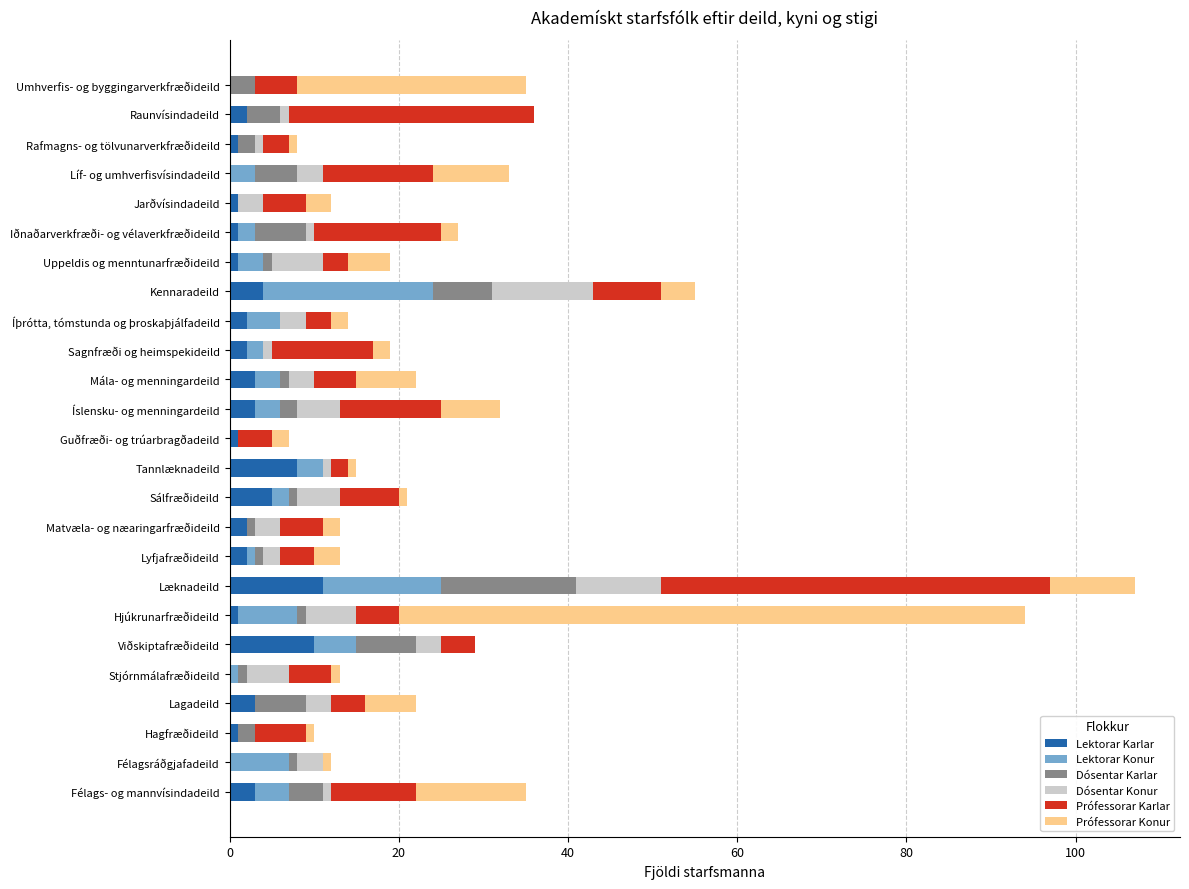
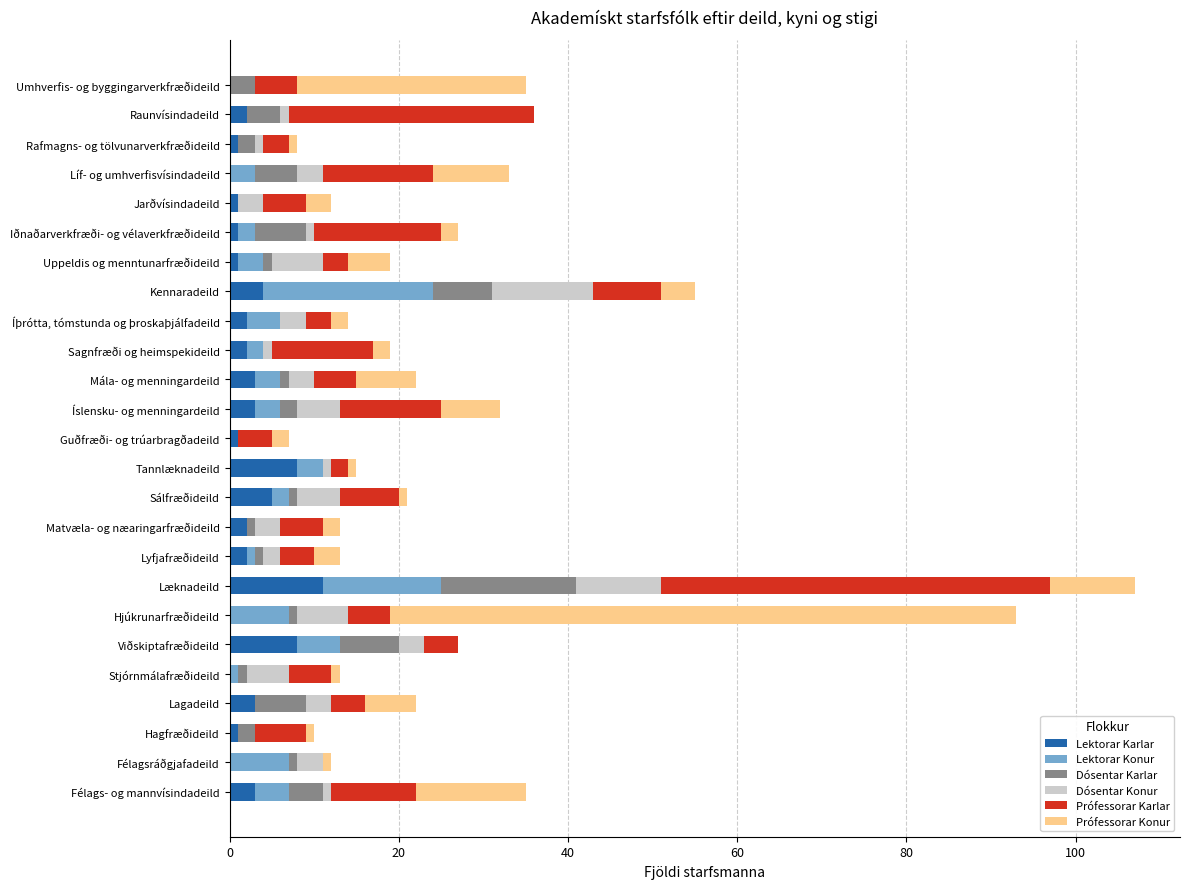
  {
    "Lektorar Karlar": {
      "Umhverfis- og byggingarverkfræðideild": 0,
      "Raunvísindadeild": 2,
      "Rafmagns- og tölvunarverkfræðideild": 1,
      "Líf- og umhverfisvísindadeild": 0,
      "Jarðvísindadeild": 1,
      "Iðnaðarverkfræði- og vélaverkfræðideild": 1,
      "Uppeldis og menntunarfræðideild": 1,
      "Kennaradeild": 4,
      "Íþrótta, tómstunda og þroskaþjálfadeild": 2,
      "Sagnfræði og heimspekideild": 2,
      "Mála- og menningardeild": 3,
      "Íslensku- og menningardeild": 3,
      "Guðfræði- og trúarbragðadeild": 1,
      "Tannlæknadeild": 8,
      "Sálfræðideild": 5,
      "Matvæla- og næaringarfræðideild": 2,
      "Lyfjafræðideild": 2,
      "Læknadeild": 11,
-     "Hjúkrunarfræðideild": 1,
-     "Viðskiptafræðideild": 10,
+     "Hjúkrunarfræðideild": 0,
+     "Viðskiptafræðideild": 8,
      "Stjórnmálafræðideild": 0,
      "Lagadeild": 3,
      "Hagfræðideild": 1,
      "Félagsráðgjafadeild": 0,
      "Félags- og mannvísindadeild": 3
    },
    "Lektorar Konur": {
      "Umhverfis- og byggingarverkfræðideild": 0,
      "Raunvísindadeild": 0,
      "Rafmagns- og tölvunarverkfræðideild": 0,
      "Líf- og umhverfisvísindadeild": 3,
      "Jarðvísindadeild": 0,
      "Iðnaðarverkfræði- og vélaverkfræðideild": 2,
      "Uppeldis og menntunarfræðideild": 3,
      "Kennaradeild": 20,
      "Íþrótta, tómstunda og þroskaþjálfadeild": 4,
      "Sagnfræði og heimspekideild": 2,
      "Mála- og menningardeild": 3,
      "Íslensku- og menningardeild": 3,
      "Guðfræði- og trúarbragðadeild": 0,
      "Tannlæknadeild": 3,
      "Sálfræðideild": 2,
      "Matvæla- og næaringarfræðideild": 0,
      "Lyfjafræðideild": 1,
      "Læknadeild": 14,
      "Hjúkrunarfræðideild": 7,
      "Viðskiptafræðideild": 5,
      "Stjórnmálafræðideild": 1,
      "Lagadeild": 0,
      "Hagfræðideild": 0,
      "Félagsráðgjafadeild": 7,
      "Félags- og mannvísindadeild": 4
    },
    "Dósentar Karlar": {
      "Umhverfis- og byggingarverkfræðideild": 3,
      "Raunvísindadeild": 4,
      "Rafmagns- og tölvunarverkfræðideild": 2,
      "Líf- og umhverfisvísindadeild": 5,
      "Jarðvísindadeild": 0,
      "Iðnaðarverkfræði- og vélaverkfræðideild": 6,
      "Uppeldis og menntunarfræðideild": 1,
      "Kennaradeild": 7,
      "Íþrótta, tómstunda og þroskaþjálfadeild": 0,
      "Sagnfræði og heimspekideild": 0,
      "Mála- og menningardeild": 1,
      "Íslensku- og menningardeild": 2,
      "Guðfræði- og trúarbragðadeild": 0,
      "Tannlæknadeild": 0,
      "Sálfræðideild": 1,
      "Matvæla- og næaringarfræðideild": 1,
      "Lyfjafræðideild": 1,
      "Læknadeild": 16,
      "Hjúkrunarfræðideild": 1,
      "Viðskiptafræðideild": 7,
      "Stjórnmálafræðideild": 1,
      "Lagadeild": 6,
      "Hagfræðideild": 2,
      "Félagsráðgjafadeild": 1,
      "Félags- og mannvísindadeild": 4
    },
    "Dósentar Konur": {
      "Umhverfis- og byggingarverkfræðideild": 0,
      "Raunvísindadeild": 1,
      "Rafmagns- og tölvunarverkfræðideild": 1,
      "Líf- og umhverfisvísindadeild": 3,
      "Jarðvísindadeild": 3,
      "Iðnaðarverkfræði- og vélaverkfræðideild": 1,
      "Uppeldis og menntunarfræðideild": 6,
      "Kennaradeild": 12,
      "Íþrótta, tómstunda og þroskaþjálfadeild": 3,
      "Sagnfræði og heimspekideild": 1,
      "Mála- og menningardeild": 3,
      "Íslensku- og menningardeild": 5,
      "Guðfræði- og trúarbragðadeild": 0,
      "Tannlæknadeild": 1,
      "Sálfræðideild": 5,
      "Matvæla- og næaringarfræðideild": 3,
      "Lyfjafræðideild": 2,
      "Læknadeild": 10,
      "Hjúkrunarfræðideild": 6,
      "Viðskiptafræðideild": 3,
      "Stjórnmálafræðideild": 5,
      "Lagadeild": 3,
      "Hagfræðideild": 0,
      "Félagsráðgjafadeild": 3,
      "Félags- og mannvísindadeild": 1
    },
    "Prófessorar Karlar": {
      "Umhverfis- og byggingarverkfræðideild": 5,
      "Raunvísindadeild": 29,
      "Rafmagns- og tölvunarverkfræðideild": 3,
      "Líf- og umhverfisvísindadeild": 13,
      "Jarðvísindadeild": 5,
      "Iðnaðarverkfræði- og vélaverkfræðideild": 15,
      "Uppeldis og menntunarfræðideild": 3,
      "Kennaradeild": 8,
      "Íþrótta, tómstunda og þroskaþjálfadeild": 3,
      "Sagnfræði og heimspekideild": 12,
      "Mála- og menningardeild": 5,
      "Íslensku- og menningardeild": 12,
      "Guðfræði- og trúarbragðadeild": 4,
      "Tannlæknadeild": 2,
      "Sálfræðideild": 7,
      "Matvæla- og næaringarfræðideild": 5,
      "Lyfjafræðideild": 4,
      "Læknadeild": 46,
      "Hjúkrunarfræðideild": 5,
      "Viðskiptafræðideild": 4,
      "Stjórnmálafræðideild": 5,
      "Lagadeild": 4,
      "Hagfræðideild": 6,
      "Félagsráðgjafadeild": 0,
      "Félags- og mannvísindadeild": 10
    },
    "Prófessorar Konur": {
      "Umhverfis- og byggingarverkfræðideild": 27,
      "Raunvísindadeild": 0,
      "Rafmagns- og tölvunarverkfræðideild": 1,
      "Líf- og umhverfisvísindadeild": 9,
      "Jarðvísindadeild": 3,
      "Iðnaðarverkfræði- og vélaverkfræðideild": 2,
      "Uppeldis og menntunarfræðideild": 5,
      "Kennaradeild": 4,
      "Íþrótta, tómstunda og þroskaþjálfadeild": 2,
      "Sagnfræði og heimspekideild": 2,
      "Mála- og menningardeild": 7,
      "Íslensku- og menningardeild": 7,
      "Guðfræði- og trúarbragðadeild": 2,
      "Tannlæknadeild": 1,
      "Sálfræðideild": 1,
      "Matvæla- og næaringarfræðideild": 2,
      "Lyfjafræðideild": 3,
      "Læknadeild": 10,
      "Hjúkrunarfræðideild": 74,
      "Viðskiptafræðideild": 0,
      "Stjórnmálafræðideild": 1,
      "Lagadeild": 6,
      "Hagfræðideild": 1,
      "Félagsráðgjafadeild": 1,
      "Félags- og mannvísindadeild": 13
    }
  }
